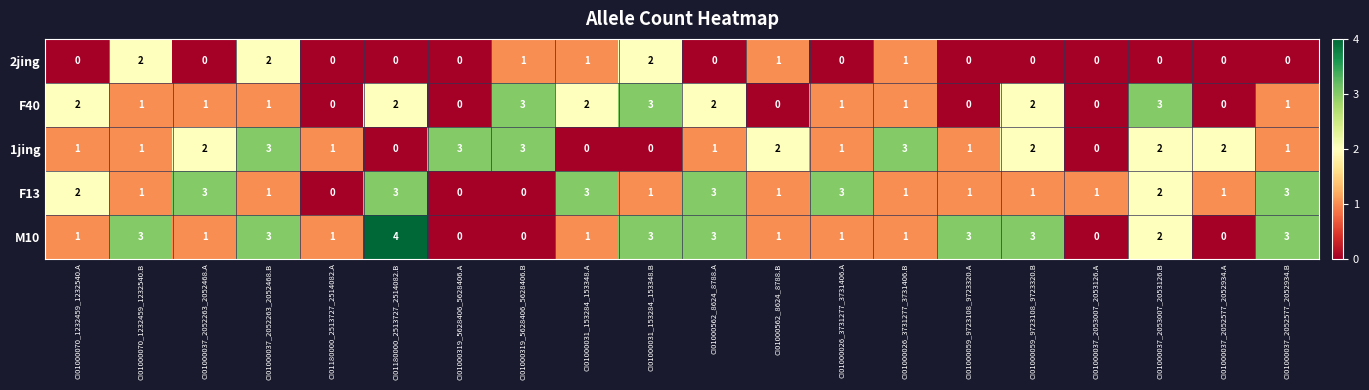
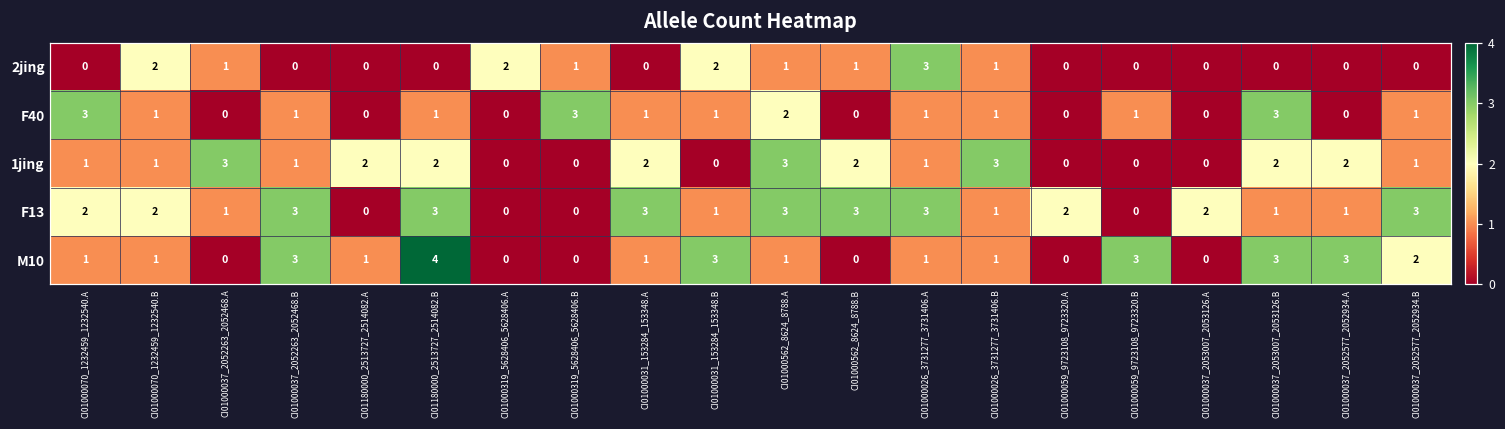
  {
    "2jing": {
      "CI01000070_1232459_1232540.A": 0,
      "CI01000070_1232459_1232540.B": 2,
-     "CI01000037_2052263_2052468.A": 0,
-     "CI01000037_2052263_2052468.B": 2,
+     "CI01000037_2052263_2052468.A": 1,
+     "CI01000037_2052263_2052468.B": 0,
      "CI01180000_2513727_2514082.A": 0,
      "CI01180000_2513727_2514082.B": 0,
-     "CI01000319_5628406_5628406.A": 0,
+     "CI01000319_5628406_5628406.A": 2,
      "CI01000319_5628406_5628406.B": 1,
-     "CI01000031_153284_153348.A": 1,
+     "CI01000031_153284_153348.A": 0,
      "CI01000031_153284_153348.B": 2,
-     "CI01000562_8624_8788.A": 0,
+     "CI01000562_8624_8788.A": 1,
      "CI01000562_8624_8788.B": 1,
-     "CI01000026_3731277_3731406.A": 0,
+     "CI01000026_3731277_3731406.A": 3,
      "CI01000026_3731277_3731406.B": 1,
      "CI01000059_9723108_9723320.A": 0,
      "CI01000059_9723108_9723320.B": 0,
      "CI01000037_2053007_2053126.A": 0,
      "CI01000037_2053007_2053126.B": 0,
      "CI01000037_2052577_2052934.A": 0,
      "CI01000037_2052577_2052934.B": 0
    },
    "F40": {
-     "CI01000070_1232459_1232540.A": 2,
+     "CI01000070_1232459_1232540.A": 3,
      "CI01000070_1232459_1232540.B": 1,
-     "CI01000037_2052263_2052468.A": 1,
+     "CI01000037_2052263_2052468.A": 0,
      "CI01000037_2052263_2052468.B": 1,
      "CI01180000_2513727_2514082.A": 0,
-     "CI01180000_2513727_2514082.B": 2,
+     "CI01180000_2513727_2514082.B": 1,
      "CI01000319_5628406_5628406.A": 0,
      "CI01000319_5628406_5628406.B": 3,
-     "CI01000031_153284_153348.A": 2,
-     "CI01000031_153284_153348.B": 3,
+     "CI01000031_153284_153348.A": 1,
+     "CI01000031_153284_153348.B": 1,
      "CI01000562_8624_8788.A": 2,
      "CI01000562_8624_8788.B": 0,
      "CI01000026_3731277_3731406.A": 1,
      "CI01000026_3731277_3731406.B": 1,
      "CI01000059_9723108_9723320.A": 0,
-     "CI01000059_9723108_9723320.B": 2,
+     "CI01000059_9723108_9723320.B": 1,
      "CI01000037_2053007_2053126.A": 0,
      "CI01000037_2053007_2053126.B": 3,
      "CI01000037_2052577_2052934.A": 0,
      "CI01000037_2052577_2052934.B": 1
    },
    "1jing": {
      "CI01000070_1232459_1232540.A": 1,
      "CI01000070_1232459_1232540.B": 1,
-     "CI01000037_2052263_2052468.A": 2,
-     "CI01000037_2052263_2052468.B": 3,
-     "CI01180000_2513727_2514082.A": 1,
-     "CI01180000_2513727_2514082.B": 0,
-     "CI01000319_5628406_5628406.A": 3,
-     "CI01000319_5628406_5628406.B": 3,
-     "CI01000031_153284_153348.A": 0,
+     "CI01000037_2052263_2052468.A": 3,
+     "CI01000037_2052263_2052468.B": 1,
+     "CI01180000_2513727_2514082.A": 2,
+     "CI01180000_2513727_2514082.B": 2,
+     "CI01000319_5628406_5628406.A": 0,
+     "CI01000319_5628406_5628406.B": 0,
+     "CI01000031_153284_153348.A": 2,
      "CI01000031_153284_153348.B": 0,
-     "CI01000562_8624_8788.A": 1,
+     "CI01000562_8624_8788.A": 3,
      "CI01000562_8624_8788.B": 2,
      "CI01000026_3731277_3731406.A": 1,
      "CI01000026_3731277_3731406.B": 3,
-     "CI01000059_9723108_9723320.A": 1,
-     "CI01000059_9723108_9723320.B": 2,
+     "CI01000059_9723108_9723320.A": 0,
+     "CI01000059_9723108_9723320.B": 0,
      "CI01000037_2053007_2053126.A": 0,
      "CI01000037_2053007_2053126.B": 2,
      "CI01000037_2052577_2052934.A": 2,
      "CI01000037_2052577_2052934.B": 1
    },
    "F13": {
      "CI01000070_1232459_1232540.A": 2,
-     "CI01000070_1232459_1232540.B": 1,
-     "CI01000037_2052263_2052468.A": 3,
-     "CI01000037_2052263_2052468.B": 1,
+     "CI01000070_1232459_1232540.B": 2,
+     "CI01000037_2052263_2052468.A": 1,
+     "CI01000037_2052263_2052468.B": 3,
      "CI01180000_2513727_2514082.A": 0,
      "CI01180000_2513727_2514082.B": 3,
      "CI01000319_5628406_5628406.A": 0,
      "CI01000319_5628406_5628406.B": 0,
      "CI01000031_153284_153348.A": 3,
      "CI01000031_153284_153348.B": 1,
      "CI01000562_8624_8788.A": 3,
-     "CI01000562_8624_8788.B": 1,
+     "CI01000562_8624_8788.B": 3,
      "CI01000026_3731277_3731406.A": 3,
      "CI01000026_3731277_3731406.B": 1,
-     "CI01000059_9723108_9723320.A": 1,
-     "CI01000059_9723108_9723320.B": 1,
-     "CI01000037_2053007_2053126.A": 1,
-     "CI01000037_2053007_2053126.B": 2,
+     "CI01000059_9723108_9723320.A": 2,
+     "CI01000059_9723108_9723320.B": 0,
+     "CI01000037_2053007_2053126.A": 2,
+     "CI01000037_2053007_2053126.B": 1,
      "CI01000037_2052577_2052934.A": 1,
      "CI01000037_2052577_2052934.B": 3
    },
    "M10": {
      "CI01000070_1232459_1232540.A": 1,
-     "CI01000070_1232459_1232540.B": 3,
-     "CI01000037_2052263_2052468.A": 1,
+     "CI01000070_1232459_1232540.B": 1,
+     "CI01000037_2052263_2052468.A": 0,
      "CI01000037_2052263_2052468.B": 3,
      "CI01180000_2513727_2514082.A": 1,
      "CI01180000_2513727_2514082.B": 4,
      "CI01000319_5628406_5628406.A": 0,
      "CI01000319_5628406_5628406.B": 0,
      "CI01000031_153284_153348.A": 1,
      "CI01000031_153284_153348.B": 3,
-     "CI01000562_8624_8788.A": 3,
-     "CI01000562_8624_8788.B": 1,
+     "CI01000562_8624_8788.A": 1,
+     "CI01000562_8624_8788.B": 0,
      "CI01000026_3731277_3731406.A": 1,
      "CI01000026_3731277_3731406.B": 1,
-     "CI01000059_9723108_9723320.A": 3,
+     "CI01000059_9723108_9723320.A": 0,
      "CI01000059_9723108_9723320.B": 3,
      "CI01000037_2053007_2053126.A": 0,
-     "CI01000037_2053007_2053126.B": 2,
-     "CI01000037_2052577_2052934.A": 0,
-     "CI01000037_2052577_2052934.B": 3
+     "CI01000037_2053007_2053126.B": 3,
+     "CI01000037_2052577_2052934.A": 3,
+     "CI01000037_2052577_2052934.B": 2
    }
  }
